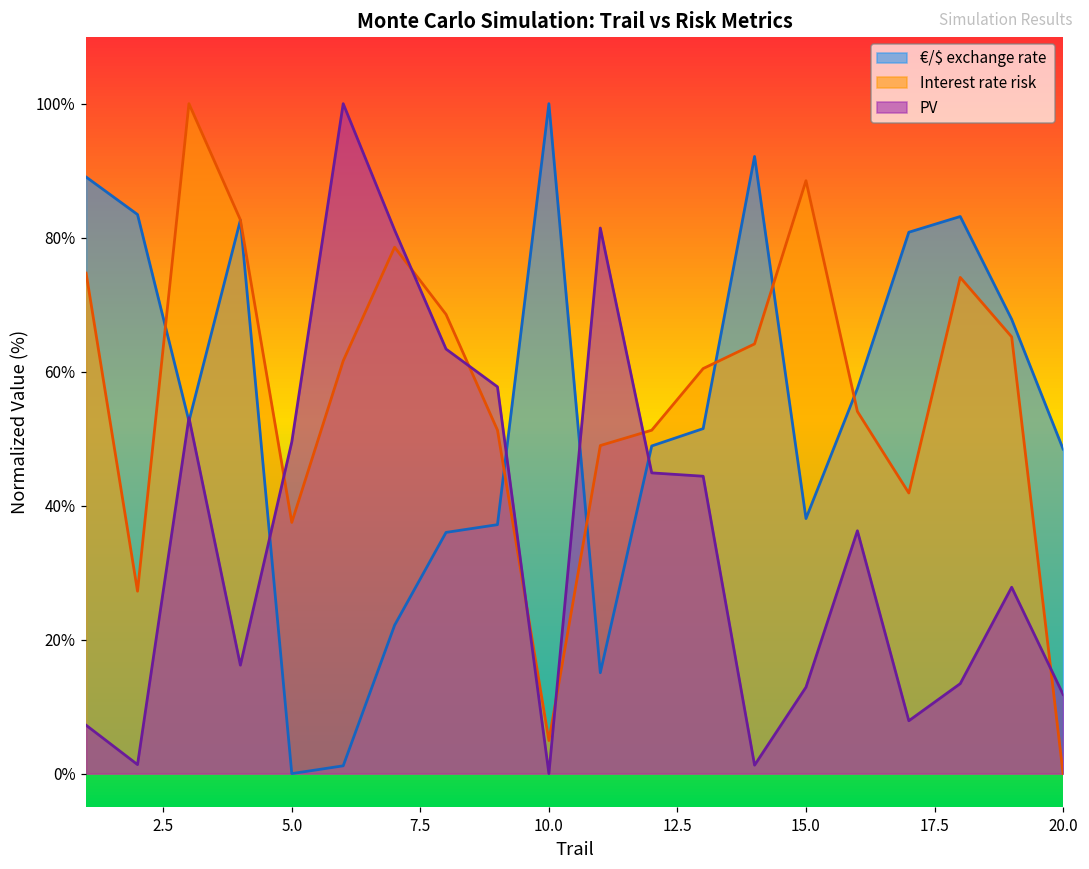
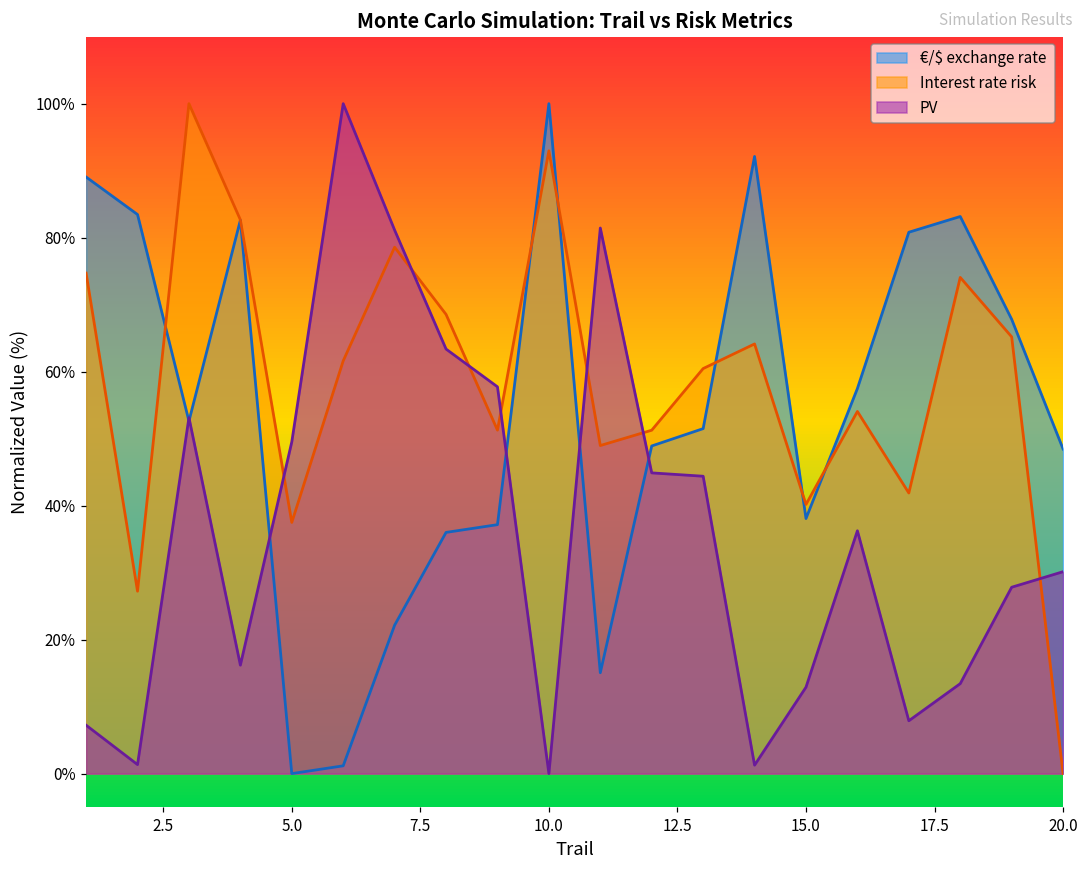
  {
    "€/$ exchange rate": {
      "5.0": "0%",
      "10.0": "100%",
      "15.0": "38%",
      "20.0": "48%"
    },
    "Interest rate risk": {
      "5.0": "37%",
-     "10.0": "5%",
-     "15.0": "89%",
+     "10.0": "93%",
+     "15.0": "40%",
      "20.0": "0%"
    },
    "PV": {
      "5.0": "50%",
      "10.0": "0%",
      "15.0": "13%",
-     "20.0": "12%"
+     "20.0": "30%"
    }
  }
